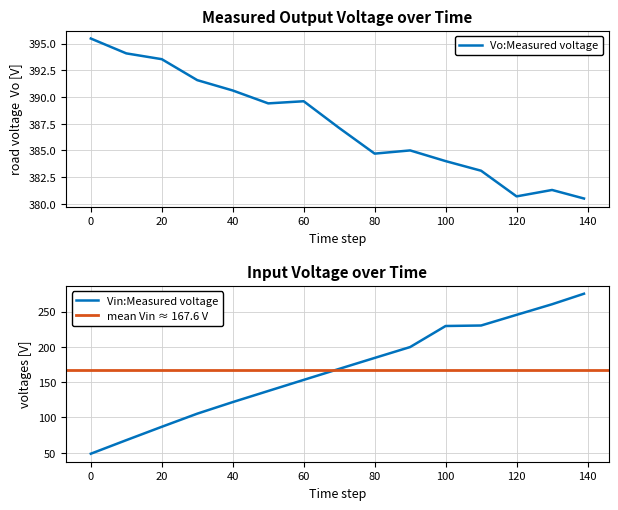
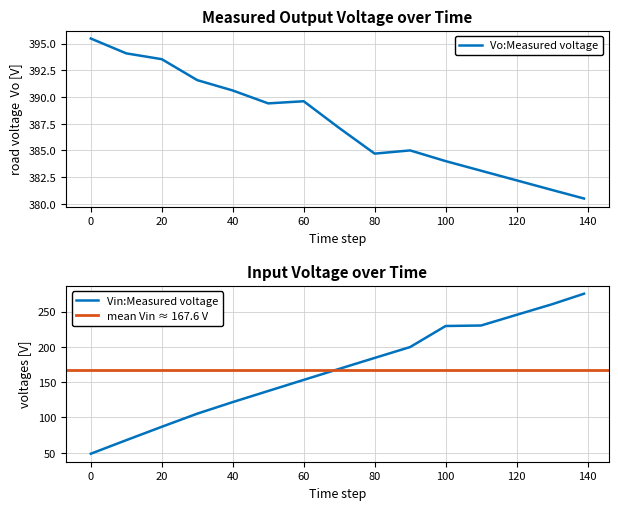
  {
    "Measured Output Voltage over Time": {
      "0": 395.5,
      "20": 393.5,
      "40": 390.6,
      "60": 389.6,
      "80": 384.7,
      "100": 384.0,
-     "120": 380.7
+     "120": 382.2
    },
    "Input Voltage over Time": {
      "0": 50,
      "20": 90,
      "40": 120,
      "60": 150,
      "80": 180,
      "100": 230,
      "120": 250
    }
  }
